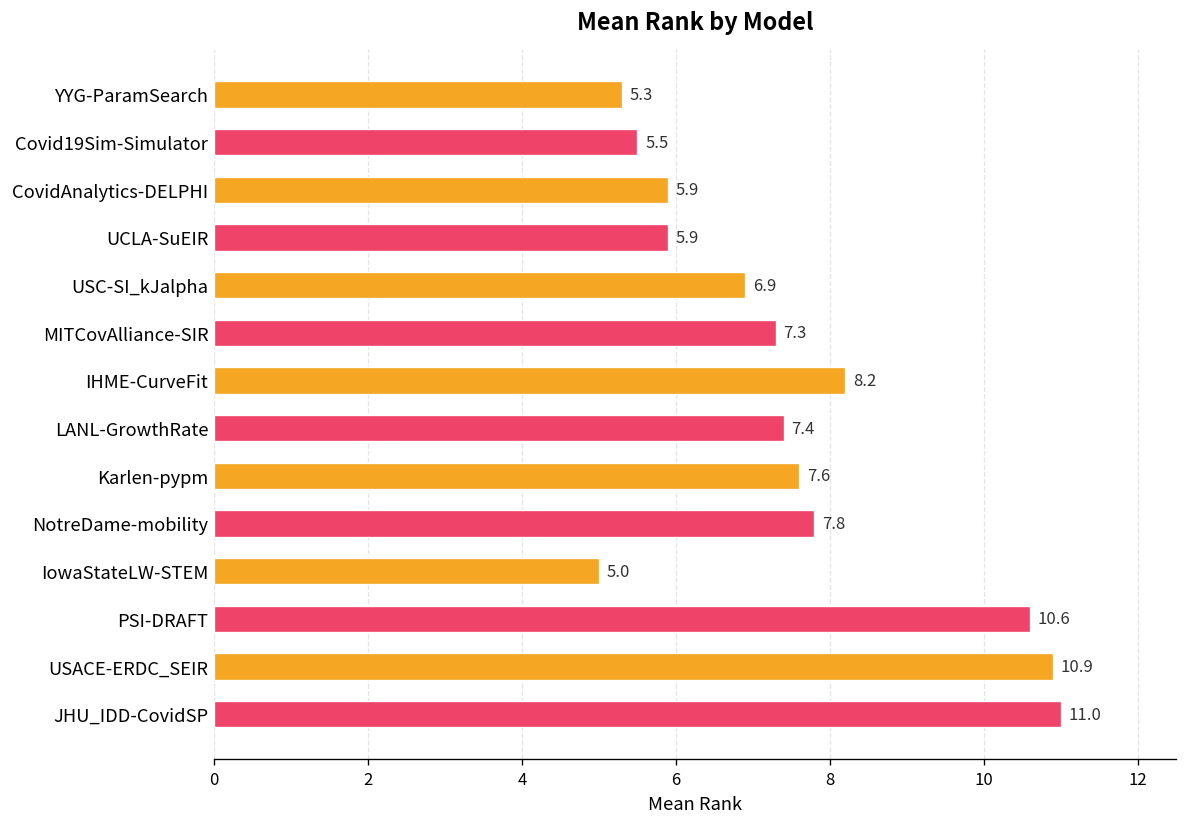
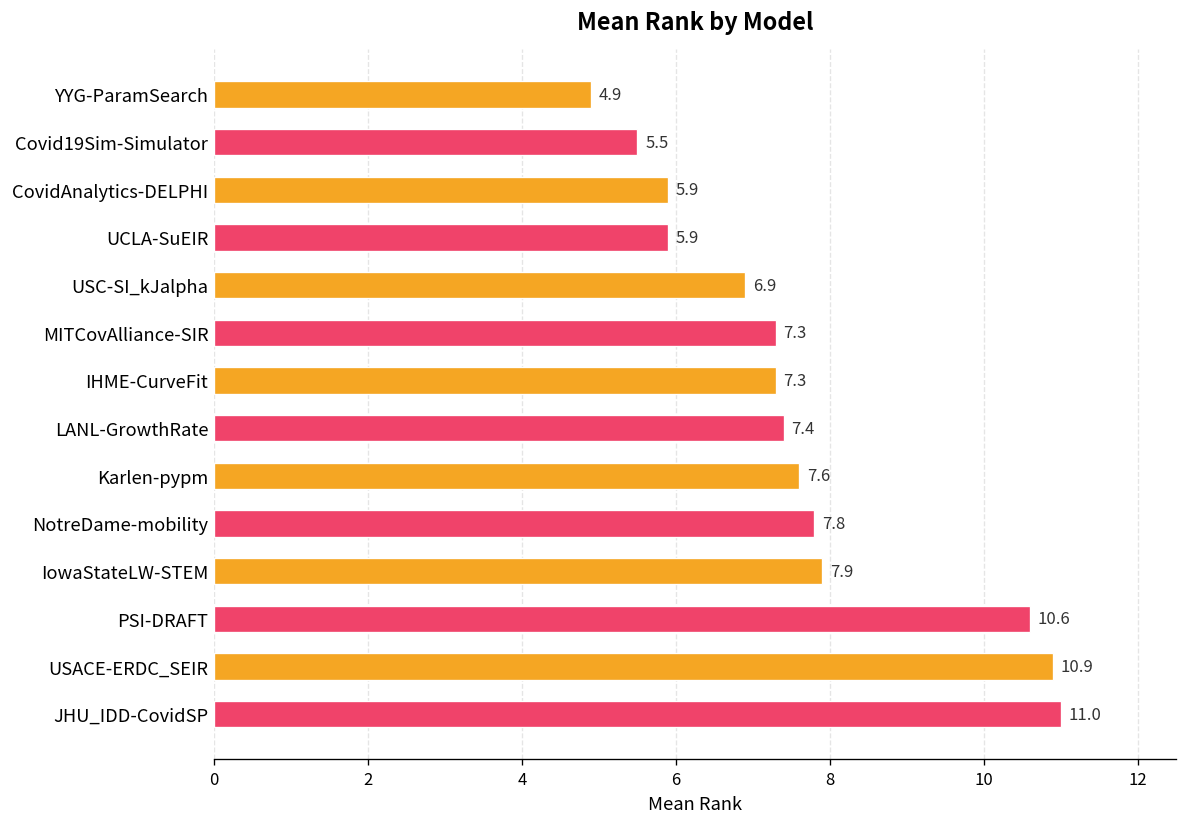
  {
-   "YYG-ParamSearch": 5.3,
+   "YYG-ParamSearch": 4.9,
    "Covid19Sim-Simulator": 5.5,
    "CovidAnalytics-DELPHI": 5.9,
    "UCLA-SuEIR": 5.9,
    "USC-SI_kJalpha": 6.9,
    "MITCovAlliance-SIR": 7.3,
-   "IHME-CurveFit": 8.2,
+   "IHME-CurveFit": 7.3,
    "LANL-GrowthRate": 7.4,
    "Karlen-pypm": 7.6,
    "NotreDame-mobility": 7.8,
-   "IowaStateLW-STEM": 5.0,
+   "IowaStateLW-STEM": 7.9,
    "PSI-DRAFT": 10.6,
    "USACE-ERDC_SEIR": 10.9,
    "JHU_IDD-CovidSP": 11.0
  }
